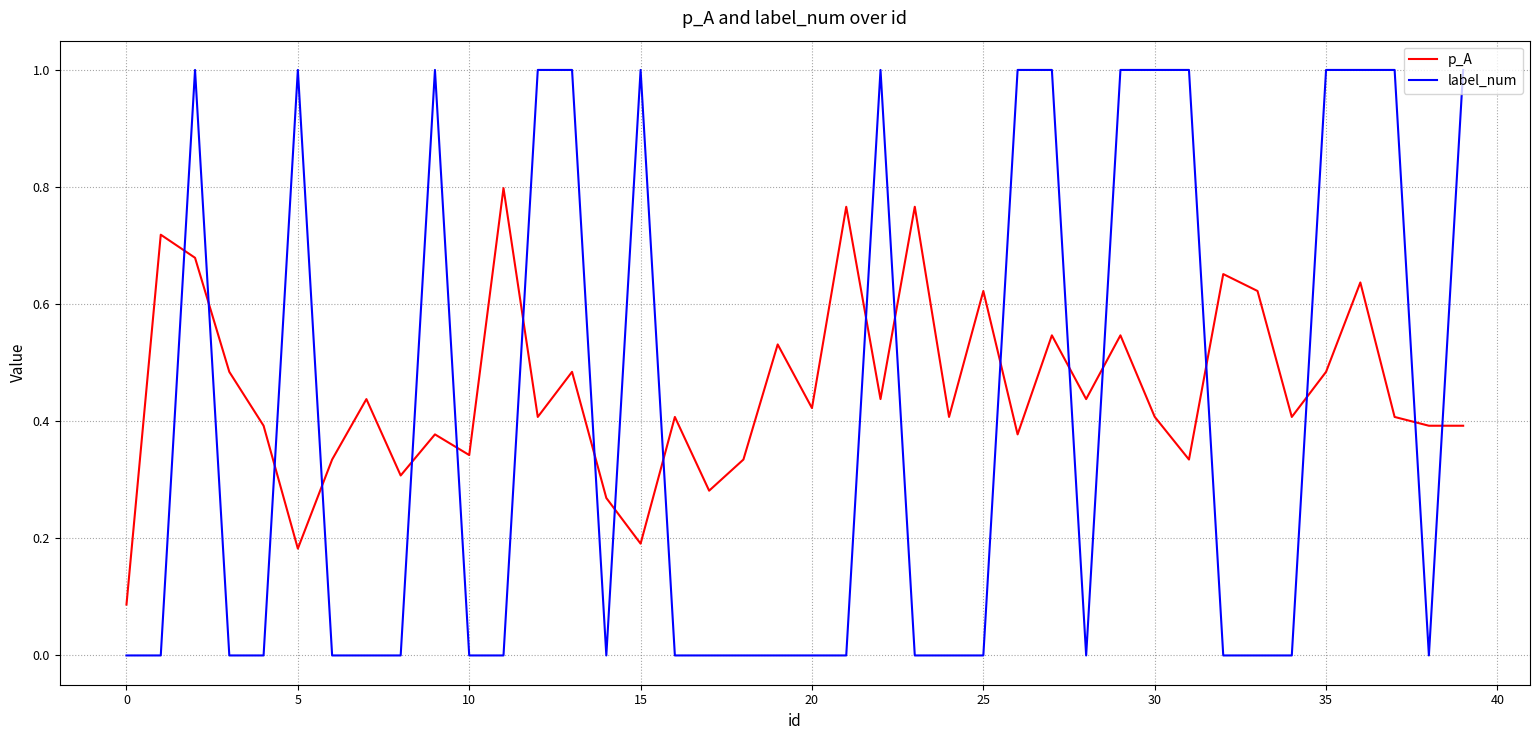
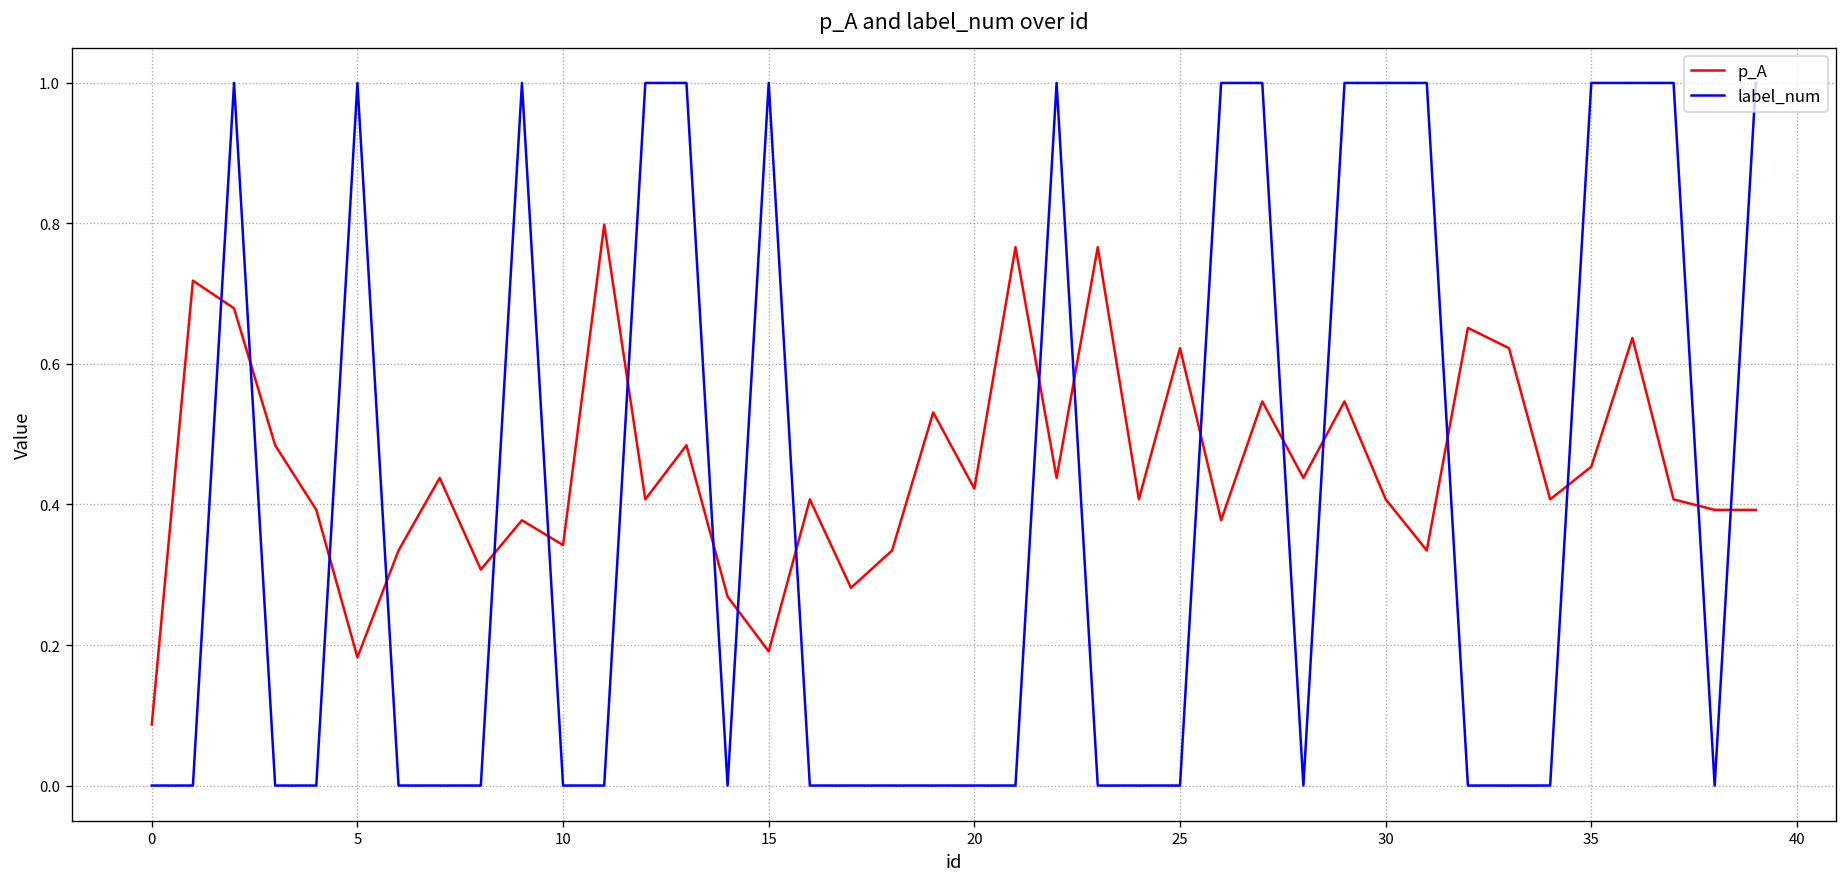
  {
    "p_A": {
      "0": 0.09,
      "5": 0.18,
      "10": 0.34,
      "15": 0.19,
      "20": 0.42,
      "25": 0.62,
      "30": 0.41,
-     "35": 0.48
+     "35": 0.45
    },
    "label_num": {
      "0": 0.00,
      "5": 1.00,
      "10": 0.00,
      "15": 1.00,
      "20": 0.00,
      "25": 0.00,
      "30": 1.00,
      "35": 1.00
    }
  }
